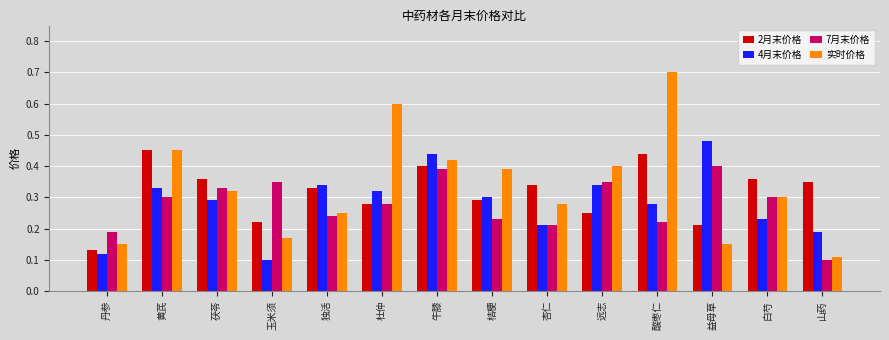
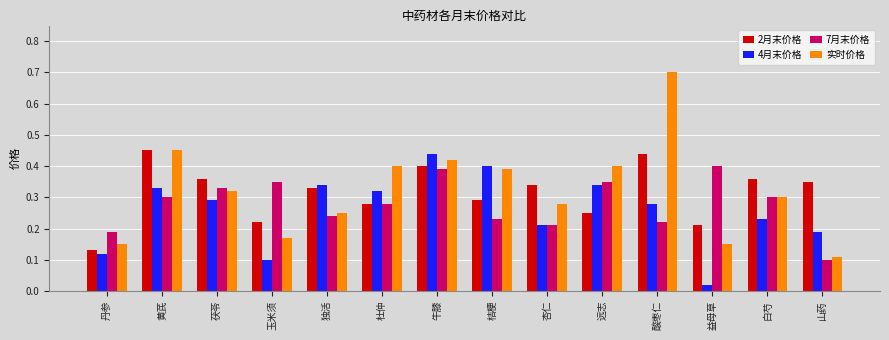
  {
    "2月末价格": {
      "丹参": 0.13,
      "黄芪": 0.45,
      "茯苓": 0.36,
      "玉米须": 0.22,
      "独活": 0.33,
      "杜仲": 0.28,
      "牛膝": 0.40,
      "桔梗": 0.29,
      "杏仁": 0.34,
      "远志": 0.25,
      "酸枣仁": 0.44,
      "益母草": 0.21,
      "白芍": 0.36,
      "山药": 0.35
    },
    "4月末价格": {
      "丹参": 0.12,
      "黄芪": 0.33,
      "茯苓": 0.29,
      "玉米须": 0.10,
      "独活": 0.34,
      "杜仲": 0.32,
      "牛膝": 0.44,
-     "桔梗": 0.3,
+     "桔梗": 0.4,
      "杏仁": 0.21,
      "远志": 0.34,
      "酸枣仁": 0.28,
-     "益母草": 0.48,
+     "益母草": 0.02,
      "白芍": 0.23,
      "山药": 0.19
    },
    "7月末价格": {
      "丹参": 0.19,
      "黄芪": 0.30,
      "茯苓": 0.33,
      "玉米须": 0.35,
      "独活": 0.24,
      "杜仲": 0.28,
      "牛膝": 0.39,
      "桔梗": 0.23,
      "杏仁": 0.21,
      "远志": 0.35,
      "酸枣仁": 0.22,
      "益母草": 0.40,
      "白芍": 0.30,
      "山药": 0.10
    },
    "实时价格": {
      "丹参": 0.15,
      "黄芪": 0.45,
      "茯苓": 0.32,
      "玉米须": 0.17,
      "独活": 0.25,
-     "杜仲": 0.6,
+     "杜仲": 0.4,
      "牛膝": 0.42,
      "桔梗": 0.39,
      "杏仁": 0.28,
      "远志": 0.4,
      "酸枣仁": 0.7,
      "益母草": 0.15,
      "白芍": 0.3,
      "山药": 0.11
    }
  }
